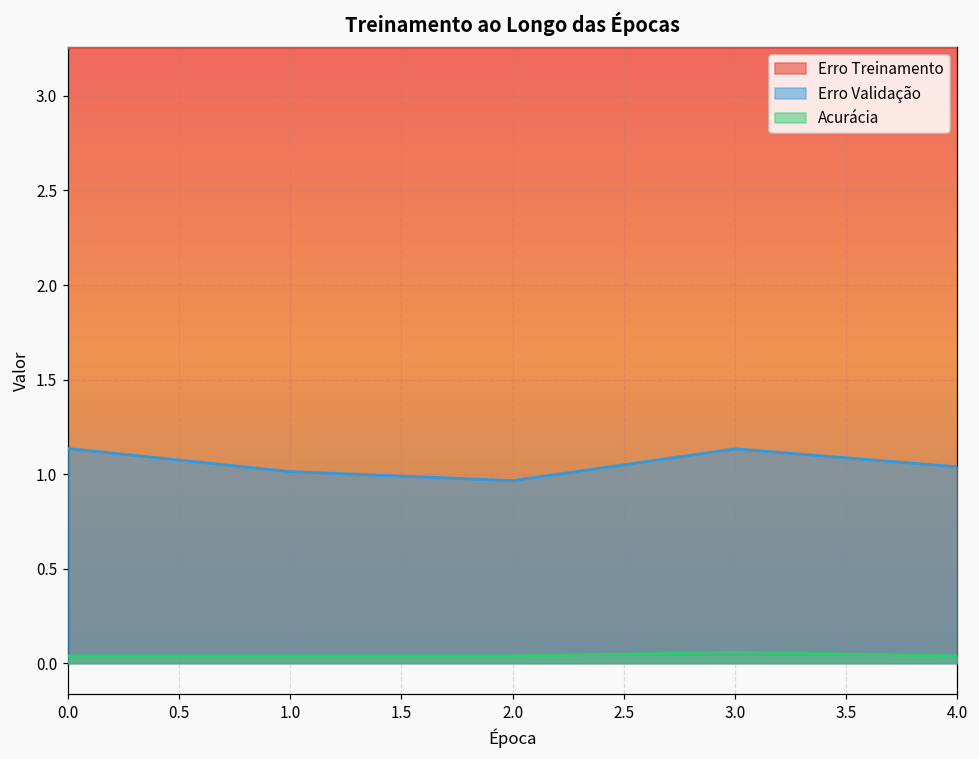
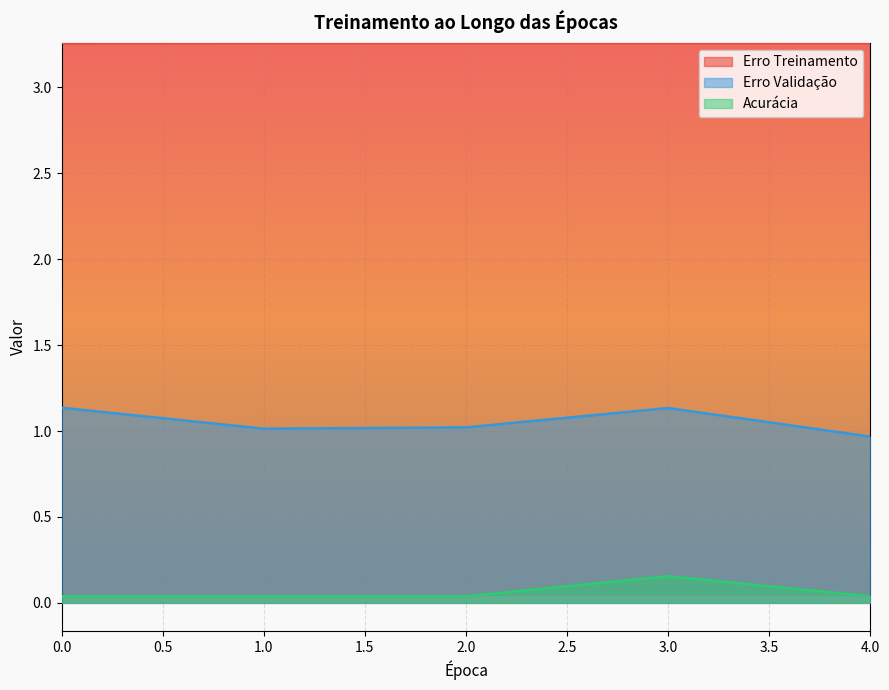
  {
    "Erro Treinamento": {
      "0.0": 3.26,
      "1.0": 3.26,
      "2.0": 3.26,
      "3.0": 3.26,
      "4.0": 3.26
    },
    "Erro Validação": {
      "0.0": 1.14,
      "1.0": 1.01,
-     "2.0": 0.97,
+     "2.0": 1.02,
      "3.0": 1.13,
-     "4.0": 1.04
+     "4.0": 0.97
    },
    "Acurácia": {
      "0.0": 0.04,
      "1.0": 0.04,
      "2.0": 0.04,
-     "3.0": 0.06,
+     "3.0": 0.16,
      "4.0": 0.04
    }
  }
